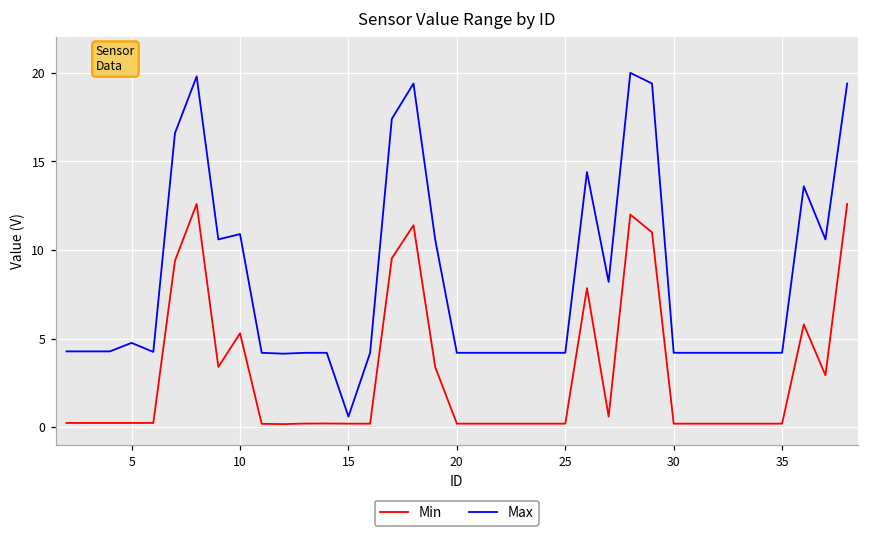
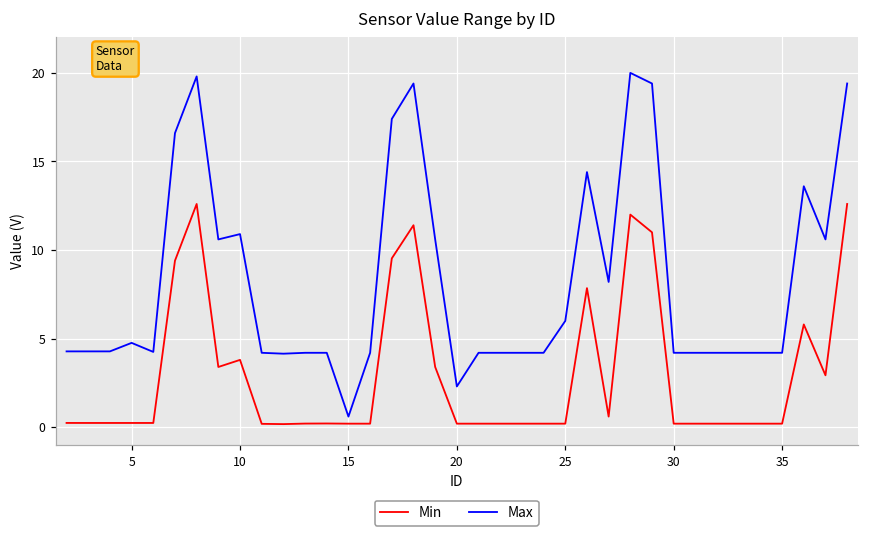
  {
    "Min": {
      "5": 0.2,
-     "10": 5.3,
+     "10": 3.8,
      "15": 0.2,
      "20": 0.2,
      "25": 0.2,
      "30": 0.2,
      "35": 0.2
    },
    "Max": {
      "5": 4.8,
      "10": 10.9,
      "15": 0.6,
-     "20": 4.2,
-     "25": 4.2,
+     "20": 2.3,
+     "25": 6.0,
      "30": 4.2,
      "35": 4.2
    }
  }
